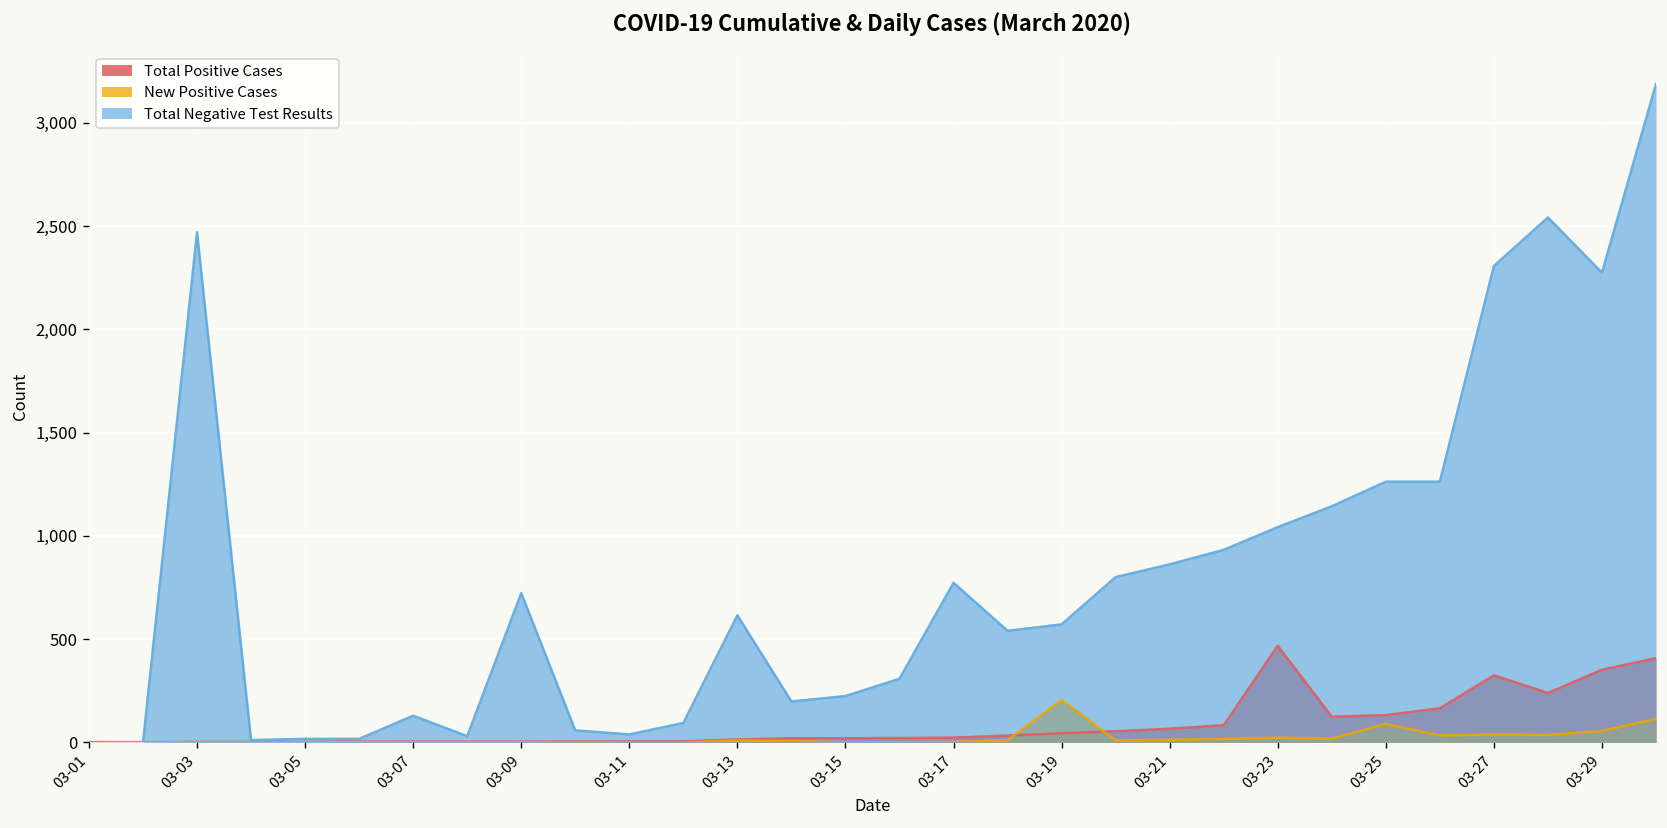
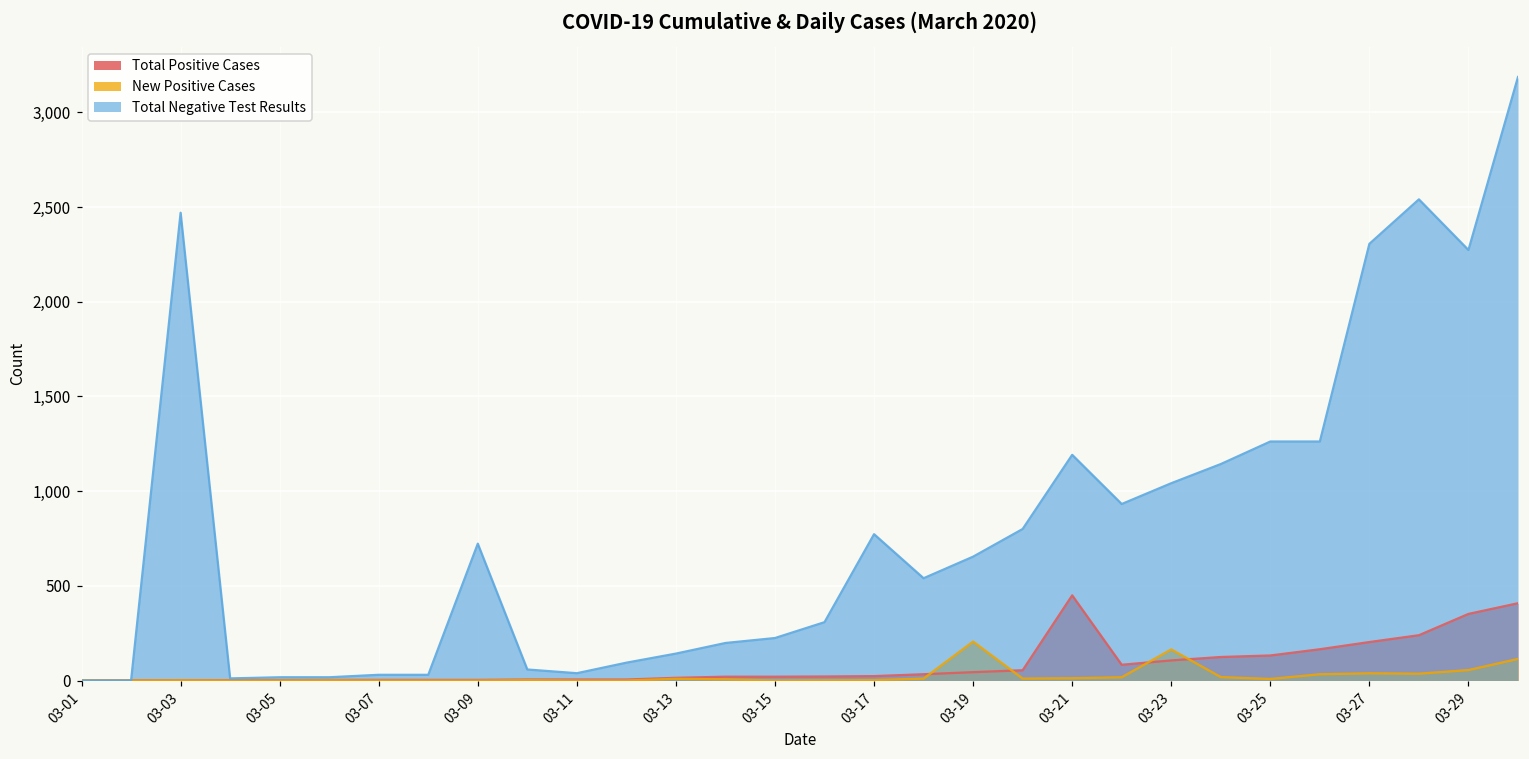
  {
    "Total Positive Cases": {
      "03-15": "20",
      "03-17": "20",
      "03-19": "40",
-     "03-21": "70",
-     "03-23": "470",
+     "03-21": "450",
+     "03-23": "110",
      "03-25": "130",
-     "03-27": "320",
+     "03-27": "200",
      "03-29": "350"
    },
    "New Positive Cases": {
      "03-15": "0",
      "03-17": "0",
      "03-19": "210",
      "03-21": "10",
-     "03-23": "20",
-     "03-25": "90",
+     "03-23": "160",
+     "03-25": "10",
      "03-27": "40",
      "03-29": "60"
    },
    "Total Negative Test Results": {
      "03-03": "2,470",
      "03-05": "20",
-     "03-07": "130",
+     "03-07": "30",
      "03-09": "720",
      "03-11": "40",
-     "03-13": "620",
+     "03-13": "140",
      "03-15": "220",
      "03-17": "770",
-     "03-19": "570",
-     "03-21": "860",
+     "03-19": "650",
+     "03-21": "1,190",
      "03-23": "1,040",
      "03-25": "1,260",
      "03-27": "2,310",
      "03-29": "2,270"
    }
  }
